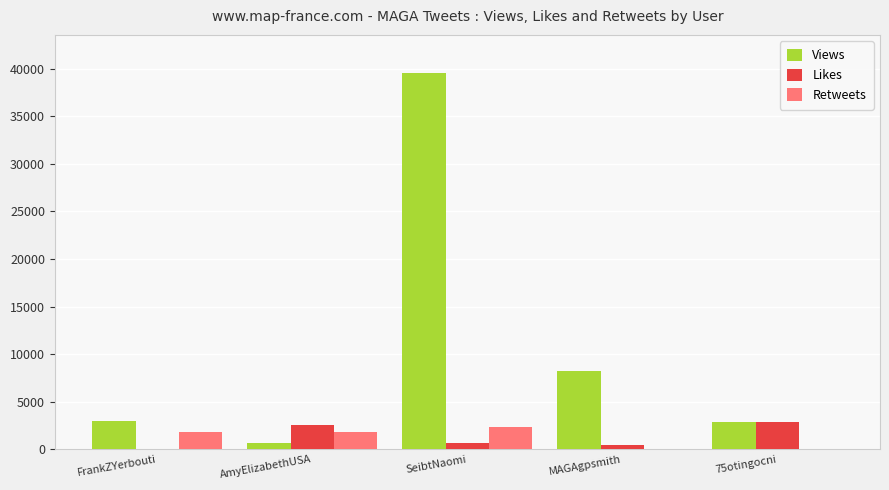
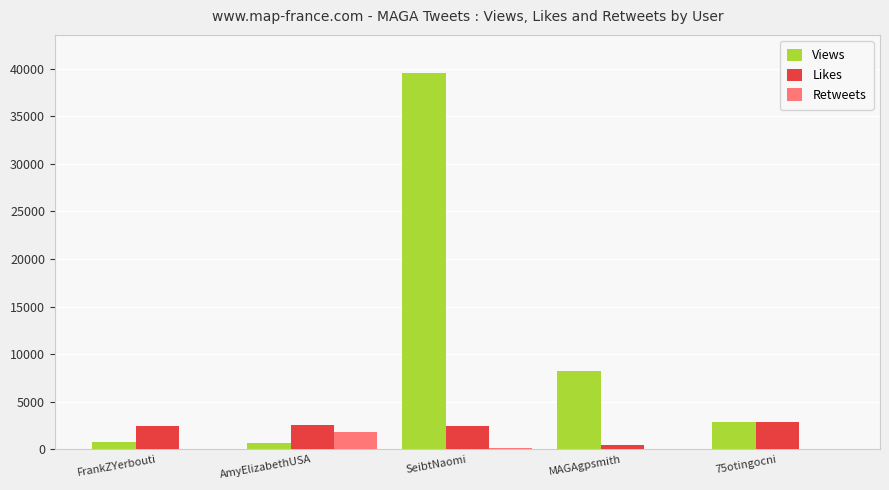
  {
    "Views": {
-     "FrankZYerbouti": 3000,
+     "FrankZYerbouti": 1000,
      "AmyElizabethUSA": 1000,
      "SeibtNaomi": 40000,
      "MAGAgpsmith": 8000,
      "75otingocni": 3000
    },
    "Likes": {
-     "FrankZYerbouti": 0,
+     "FrankZYerbouti": 2000,
      "AmyElizabethUSA": 3000,
-     "SeibtNaomi": 1000,
+     "SeibtNaomi": 2000,
      "MAGAgpsmith": 0,
      "75otingocni": 3000
    },
    "Retweets": {
-     "FrankZYerbouti": 2000,
+     "FrankZYerbouti": 0,
      "AmyElizabethUSA": 2000,
-     "SeibtNaomi": 2000
+     "SeibtNaomi": 0
    }
  }
